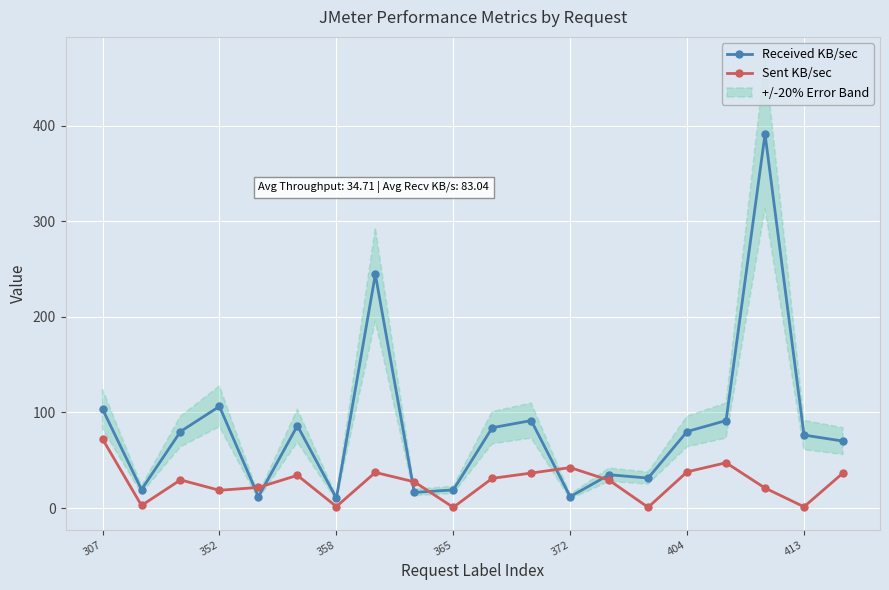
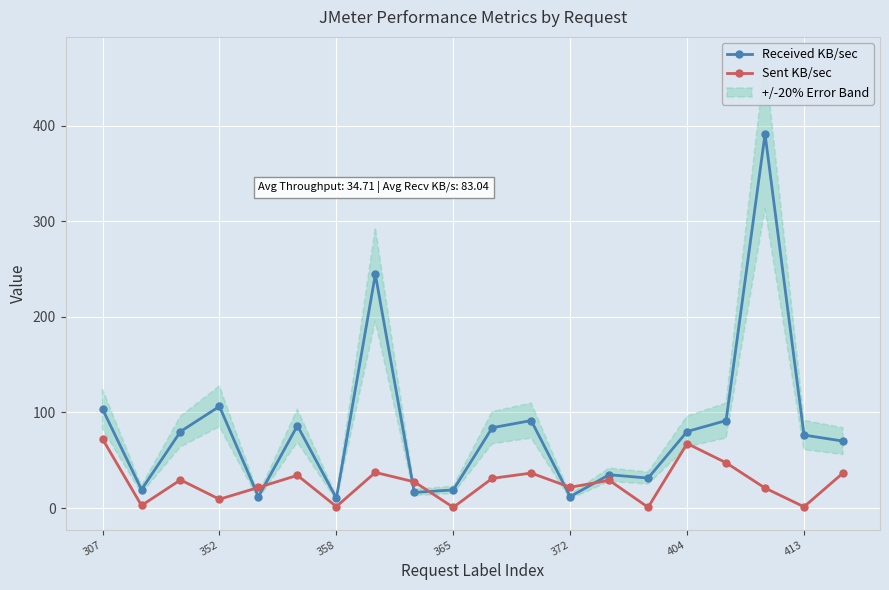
  {
    "Received KB/sec": {
      "307": 100,
      "352": 110,
      "365": 20,
      "404": 80,
      "413": 80
    },
    "Sent KB/sec": {
      "307": 70,
-     "352": 20,
+     "352": 10,
      "358": 0,
      "365": 0,
-     "372": 40,
-     "404": 40,
+     "372": 20,
+     "404": 70,
      "413": 0
    }
  }
